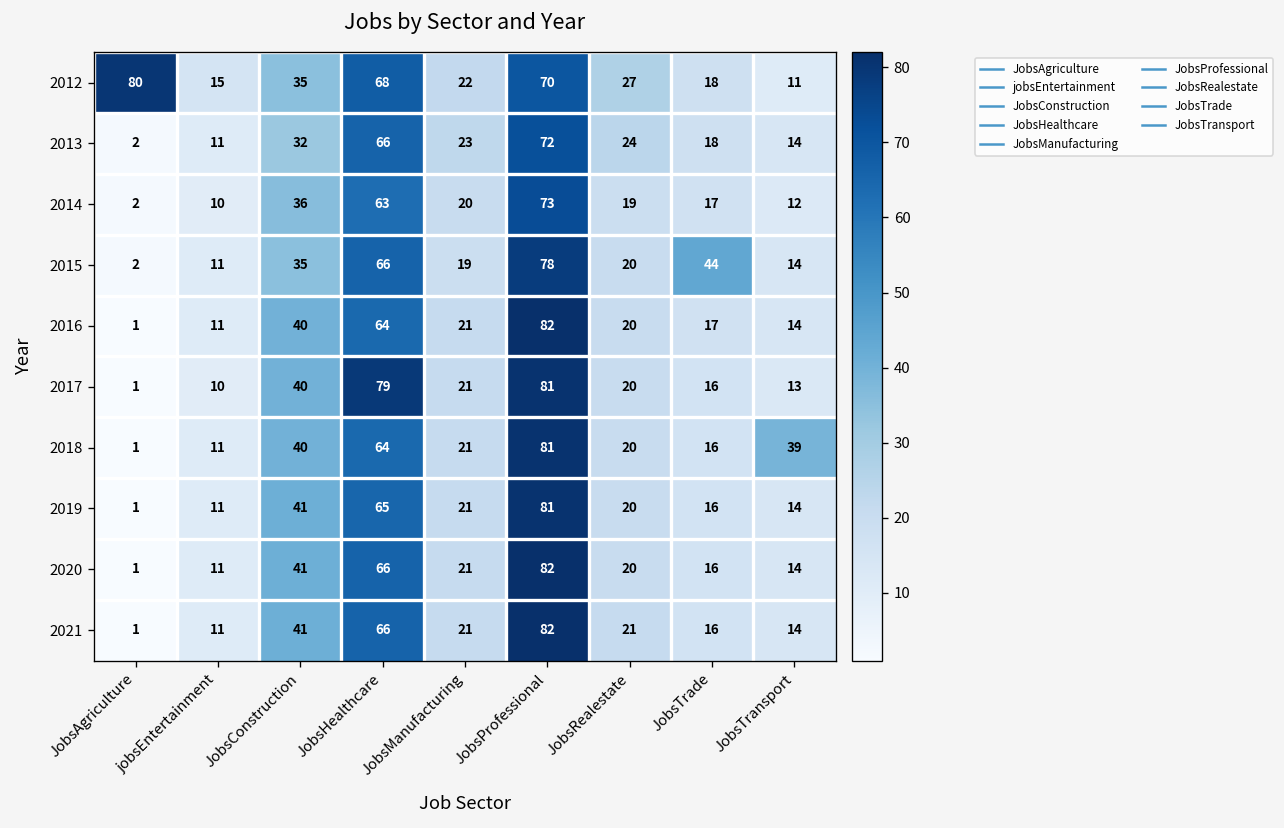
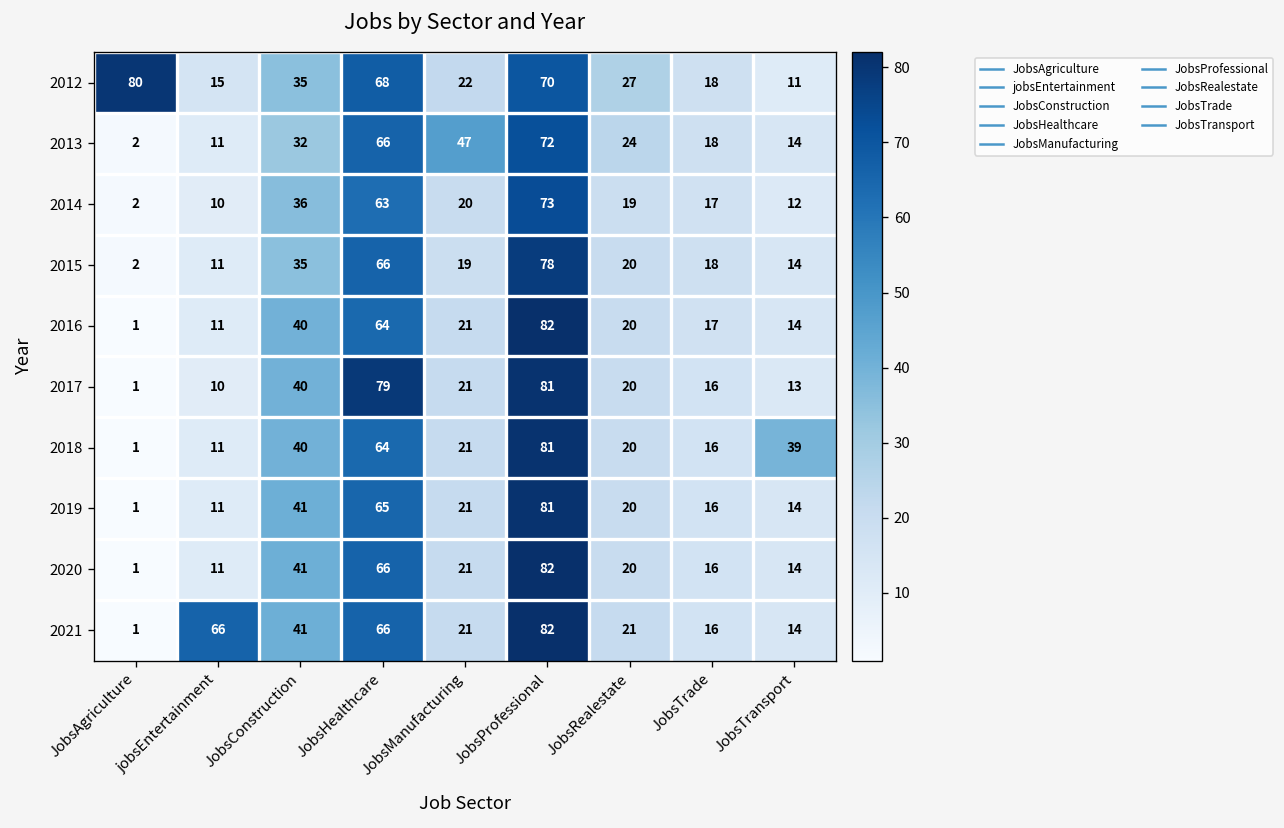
  {
    "2012": {
      "JobsAgriculture": 80,
      "jobsEntertainment": 15,
      "JobsConstruction": 35,
      "JobsHealthcare": 68,
      "JobsManufacturing": 22,
      "JobsProfessional": 70,
      "JobsRealestate": 27,
      "JobsTrade": 18,
      "JobsTransport": 11
    },
    "2013": {
      "JobsAgriculture": 2,
      "jobsEntertainment": 11,
      "JobsConstruction": 32,
      "JobsHealthcare": 66,
-     "JobsManufacturing": 23,
+     "JobsManufacturing": 47,
      "JobsProfessional": 72,
      "JobsRealestate": 24,
      "JobsTrade": 18,
      "JobsTransport": 14
    },
    "2014": {
      "JobsAgriculture": 2,
      "jobsEntertainment": 10,
      "JobsConstruction": 36,
      "JobsHealthcare": 63,
      "JobsManufacturing": 20,
      "JobsProfessional": 73,
      "JobsRealestate": 19,
      "JobsTrade": 17,
      "JobsTransport": 12
    },
    "2015": {
      "JobsAgriculture": 2,
      "jobsEntertainment": 11,
      "JobsConstruction": 35,
      "JobsHealthcare": 66,
      "JobsManufacturing": 19,
      "JobsProfessional": 78,
      "JobsRealestate": 20,
-     "JobsTrade": 44,
+     "JobsTrade": 18,
      "JobsTransport": 14
    },
    "2016": {
      "JobsAgriculture": 1,
      "jobsEntertainment": 11,
      "JobsConstruction": 40,
      "JobsHealthcare": 64,
      "JobsManufacturing": 21,
      "JobsProfessional": 82,
      "JobsRealestate": 20,
      "JobsTrade": 17,
      "JobsTransport": 14
    },
    "2017": {
      "JobsAgriculture": 1,
      "jobsEntertainment": 10,
      "JobsConstruction": 40,
      "JobsHealthcare": 79,
      "JobsManufacturing": 21,
      "JobsProfessional": 81,
      "JobsRealestate": 20,
      "JobsTrade": 16,
      "JobsTransport": 13
    },
    "2018": {
      "JobsAgriculture": 1,
      "jobsEntertainment": 11,
      "JobsConstruction": 40,
      "JobsHealthcare": 64,
      "JobsManufacturing": 21,
      "JobsProfessional": 81,
      "JobsRealestate": 20,
      "JobsTrade": 16,
      "JobsTransport": 39
    },
    "2019": {
      "JobsAgriculture": 1,
      "jobsEntertainment": 11,
      "JobsConstruction": 41,
      "JobsHealthcare": 65,
      "JobsManufacturing": 21,
      "JobsProfessional": 81,
      "JobsRealestate": 20,
      "JobsTrade": 16,
      "JobsTransport": 14
    },
    "2020": {
      "JobsAgriculture": 1,
      "jobsEntertainment": 11,
      "JobsConstruction": 41,
      "JobsHealthcare": 66,
      "JobsManufacturing": 21,
      "JobsProfessional": 82,
      "JobsRealestate": 20,
      "JobsTrade": 16,
      "JobsTransport": 14
    },
    "2021": {
      "JobsAgriculture": 1,
-     "jobsEntertainment": 11,
+     "jobsEntertainment": 66,
      "JobsConstruction": 41,
      "JobsHealthcare": 66,
      "JobsManufacturing": 21,
      "JobsProfessional": 82,
      "JobsRealestate": 21,
      "JobsTrade": 16,
      "JobsTransport": 14
    }
  }
